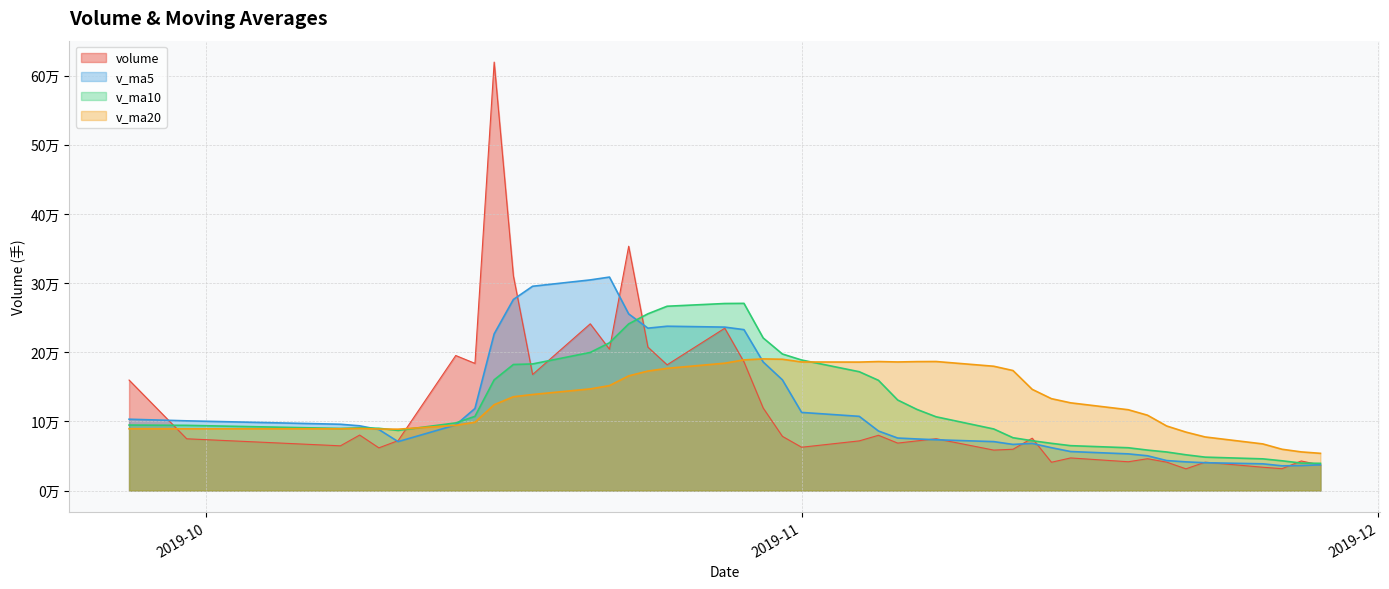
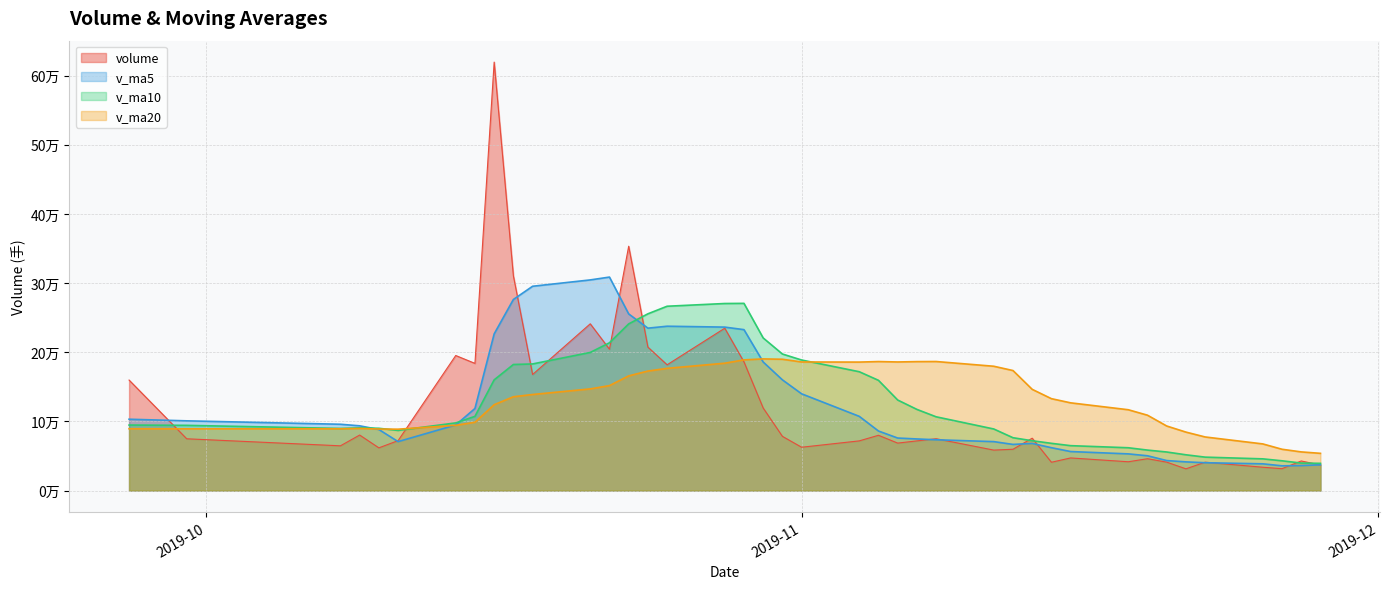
  {
    "volume": {
      "2019-11": "6万"
    },
    "v_ma5": {
-     "2019-11": "11万"
+     "2019-11": "14万"
    }
  }
